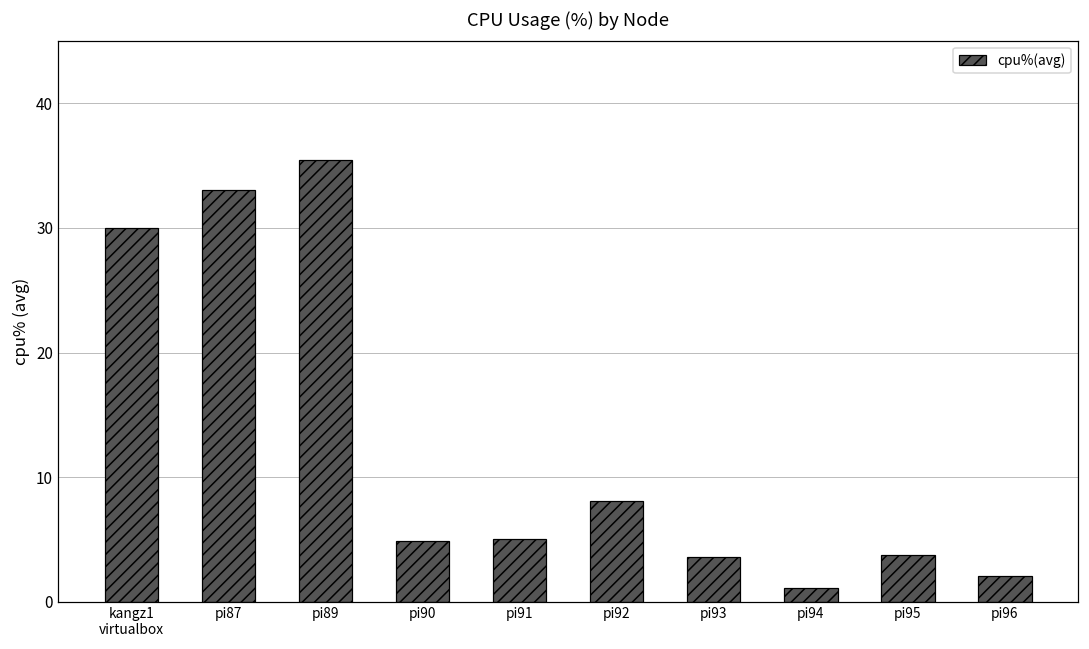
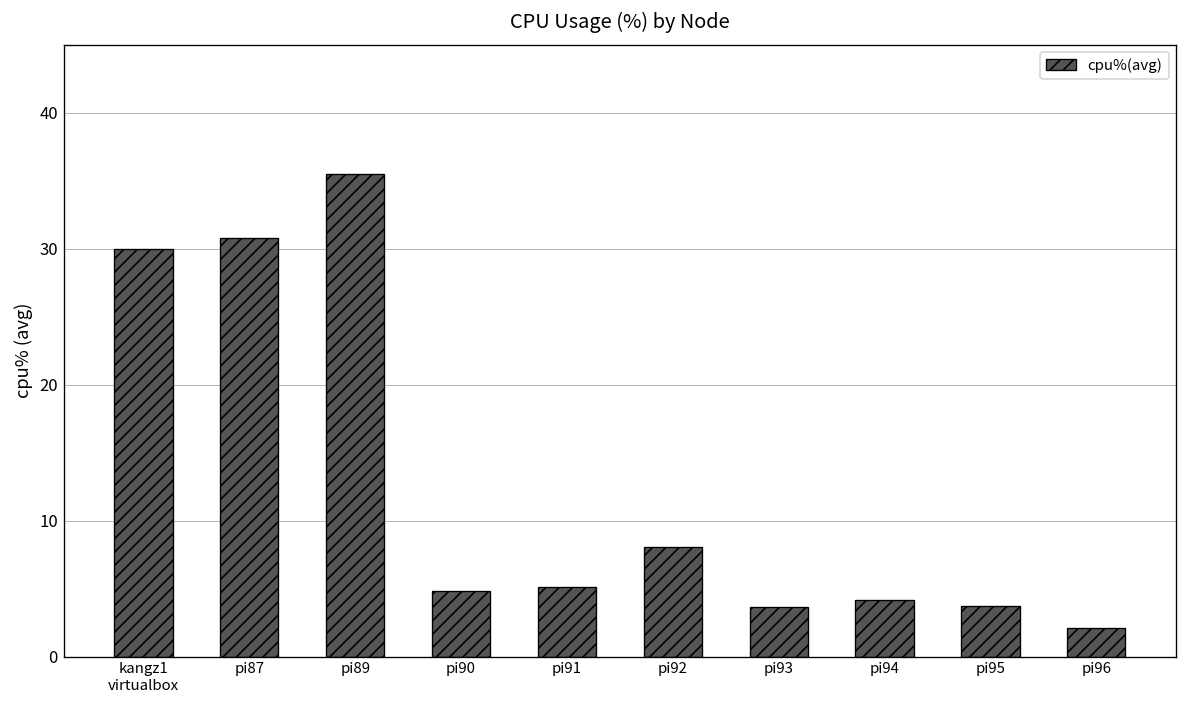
  {
    "kangz1 virtualbox": 30.0,
-   "pi87": 33.0,
+   "pi87": 30.8,
    "pi89": 35.5,
    "pi90": 4.9,
    "pi91": 5.1,
    "pi92": 8.1,
    "pi93": 3.6,
-   "pi94": 1.1,
+   "pi94": 4.2,
    "pi95": 3.7,
    "pi96": 2.1
  }
